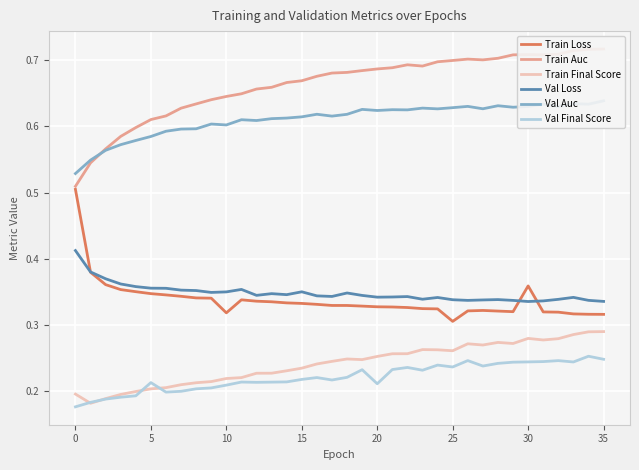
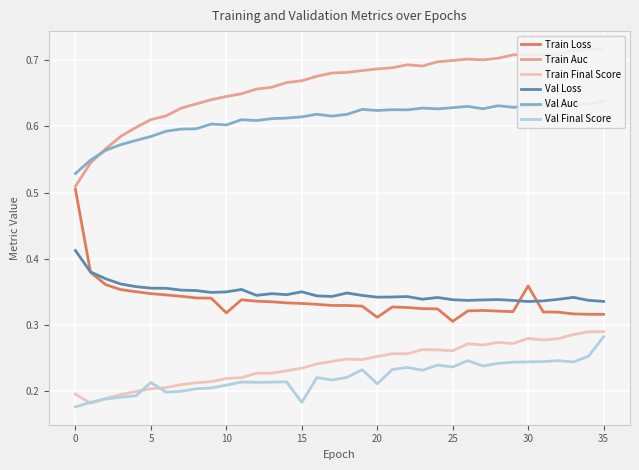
  {
    "Train Loss": {
      "0": 0.50,
      "5": 0.35,
      "10": 0.32,
      "15": 0.33,
-     "20": 0.33,
+     "20": 0.31,
      "25": 0.31,
      "30": 0.36,
      "35": 0.32
    },
    "Val Final Score": {
      "0": 0.18,
      "5": 0.21,
      "10": 0.21,
-     "15": 0.22,
+     "15": 0.18,
      "20": 0.21,
      "25": 0.24,
      "30": 0.24,
-     "35": 0.25
+     "35": 0.28
    }
  }
